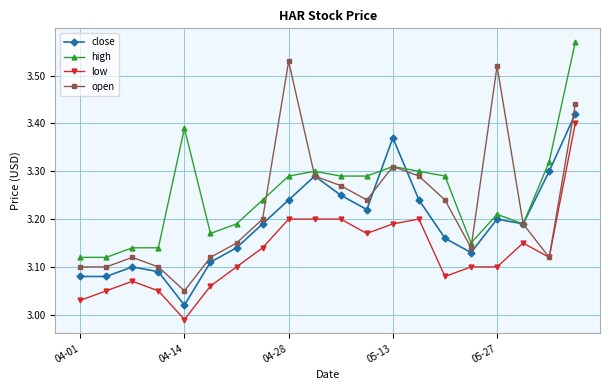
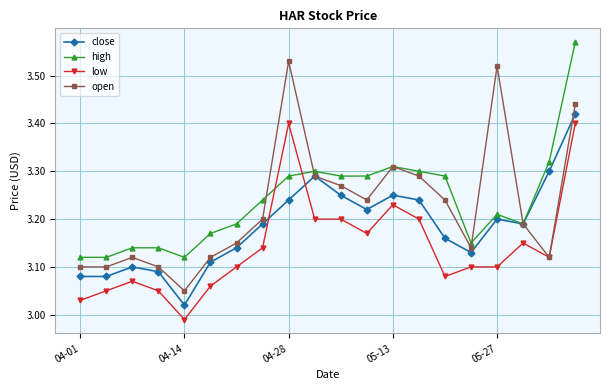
  {
    "close": {
      "04-01": 3.08,
      "04-14": 3.02,
      "04-28": 3.24,
-     "05-13": 3.37,
+     "05-13": 3.25,
      "05-27": 3.20
    },
    "high": {
      "04-01": 3.12,
-     "04-14": 3.39,
+     "04-14": 3.12,
      "04-28": 3.29,
      "05-27": 3.21
    },
    "low": {
      "04-01": 3.03,
      "04-14": 2.99,
-     "04-28": 3.2,
-     "05-13": 3.19,
+     "04-28": 3.4,
+     "05-13": 3.23,
      "05-27": 3.10
    },
    "open": {
      "04-01": 3.10,
      "04-14": 3.05,
      "04-28": 3.53,
      "05-27": 3.52
    }
  }
